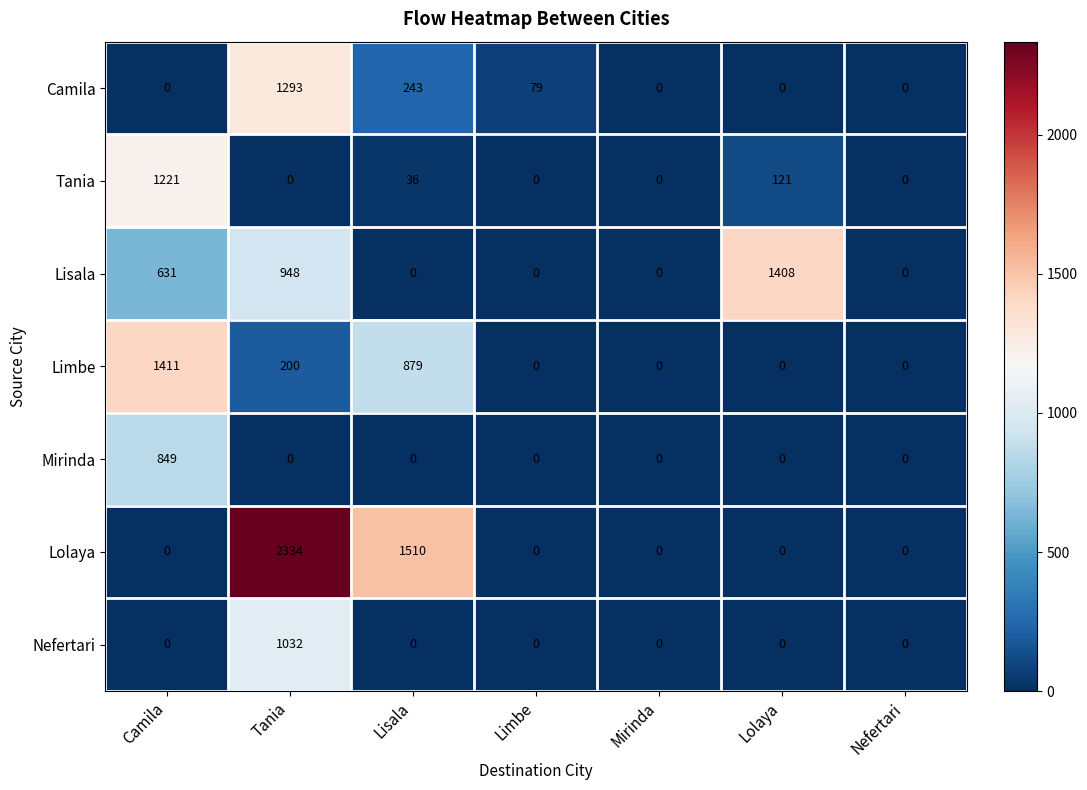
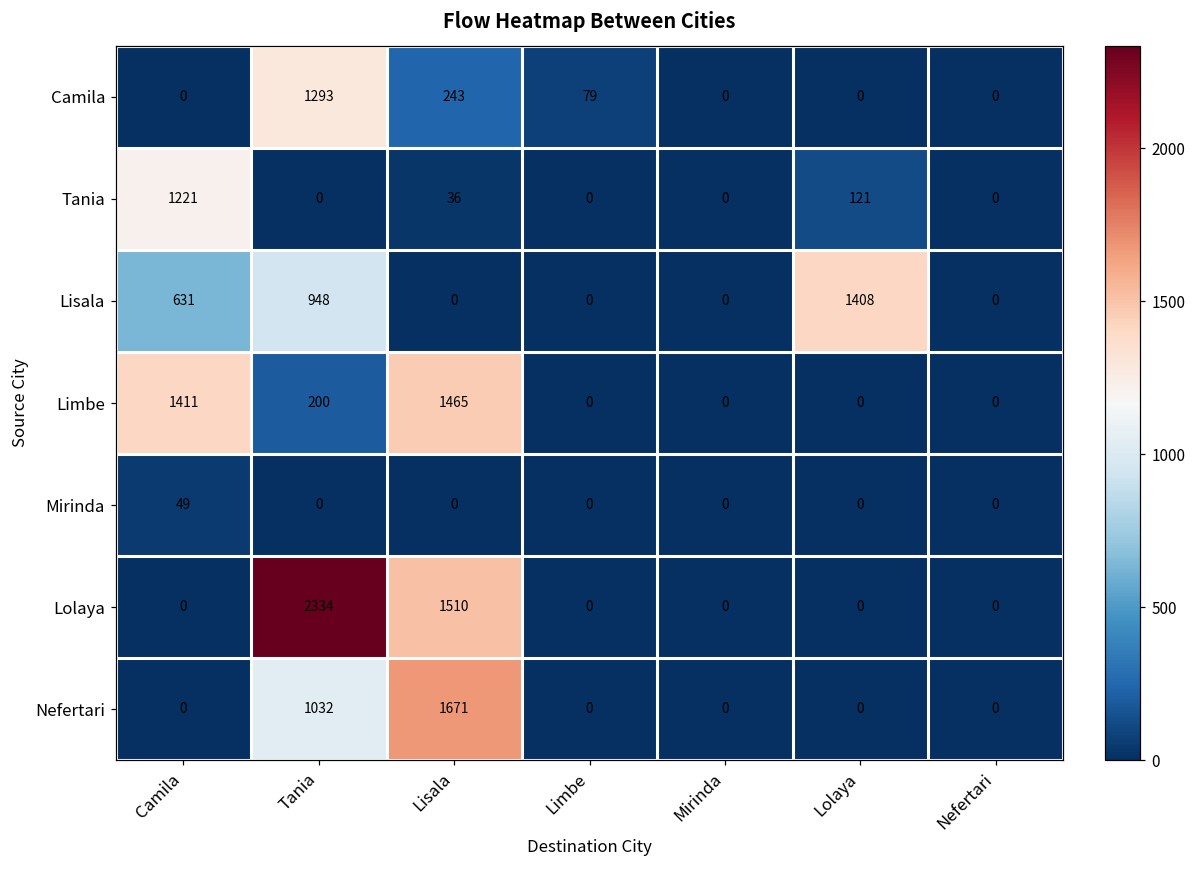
  {
    "Camila": {
      "Camila": 0,
      "Tania": 1293,
      "Lisala": 243,
      "Limbe": 79,
      "Mirinda": 0,
      "Lolaya": 0,
      "Nefertari": 0
    },
    "Tania": {
      "Camila": 1221,
      "Tania": 0,
      "Lisala": 36,
      "Limbe": 0,
      "Mirinda": 0,
      "Lolaya": 121,
      "Nefertari": 0
    },
    "Lisala": {
      "Camila": 631,
      "Tania": 948,
      "Lisala": 0,
      "Limbe": 0,
      "Mirinda": 0,
      "Lolaya": 1408,
      "Nefertari": 0
    },
    "Limbe": {
      "Camila": 1411,
      "Tania": 200,
-     "Lisala": 879,
+     "Lisala": 1465,
      "Limbe": 0,
      "Mirinda": 0,
      "Lolaya": 0,
      "Nefertari": 0
    },
    "Mirinda": {
-     "Camila": 849,
+     "Camila": 49,
      "Tania": 0,
      "Lisala": 0,
      "Limbe": 0,
      "Mirinda": 0,
      "Lolaya": 0,
      "Nefertari": 0
    },
    "Lolaya": {
      "Camila": 0,
      "Tania": 2334,
      "Lisala": 1510,
      "Limbe": 0,
      "Mirinda": 0,
      "Lolaya": 0,
      "Nefertari": 0
    },
    "Nefertari": {
      "Camila": 0,
      "Tania": 1032,
-     "Lisala": 0,
+     "Lisala": 1671,
      "Limbe": 0,
      "Mirinda": 0,
      "Lolaya": 0,
      "Nefertari": 0
    }
  }
